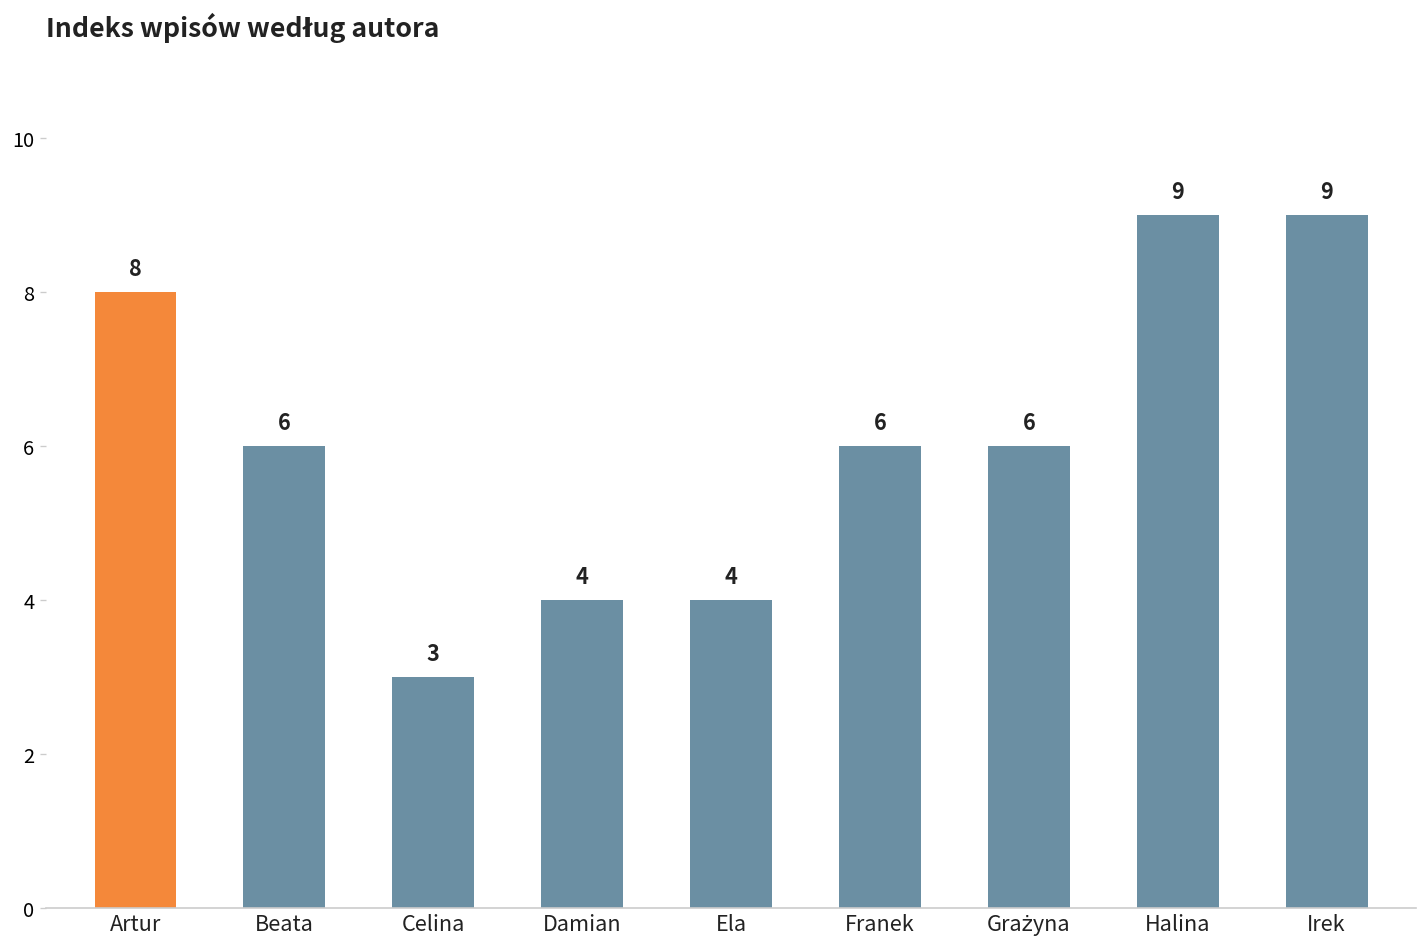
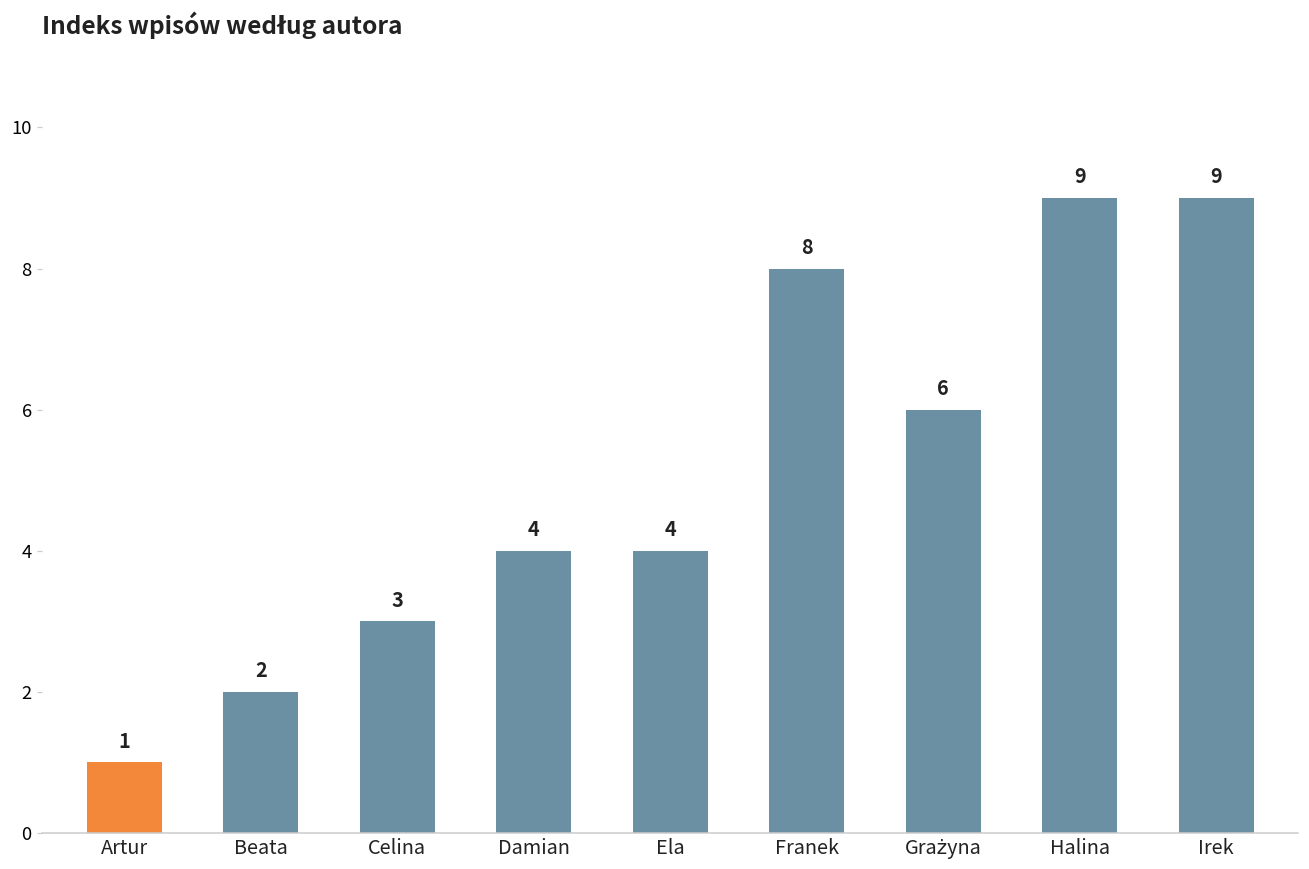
  {
-   "Artur": 8,
-   "Beata": 6,
+   "Artur": 1,
+   "Beata": 2,
    "Celina": 3,
    "Damian": 4,
    "Ela": 4,
-   "Franek": 6,
+   "Franek": 8,
    "Grażyna": 6,
    "Halina": 9,
    "Irek": 9
  }
